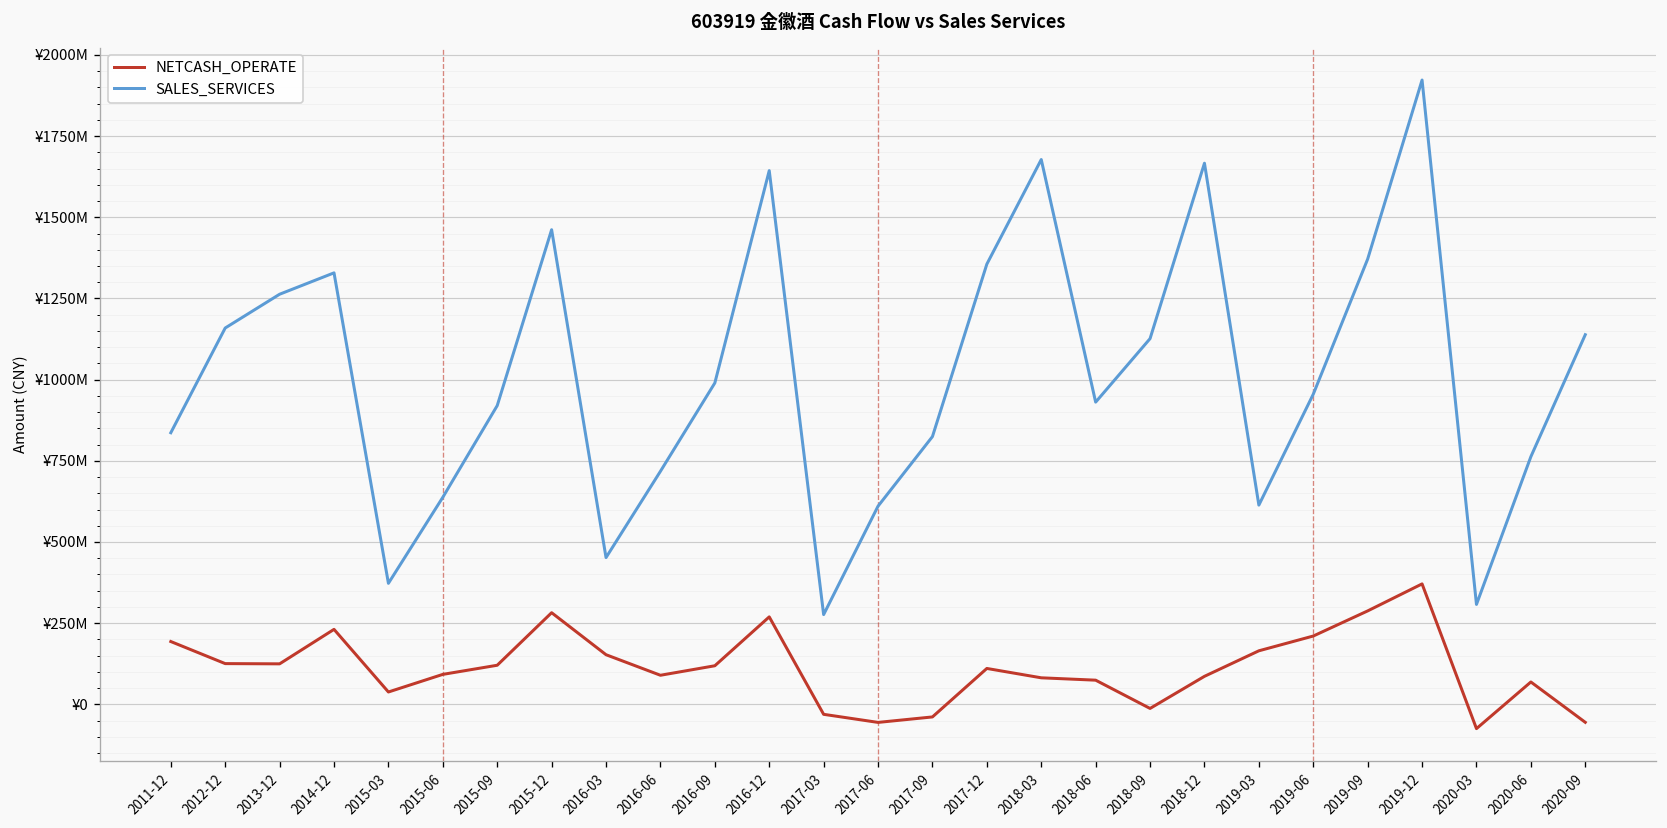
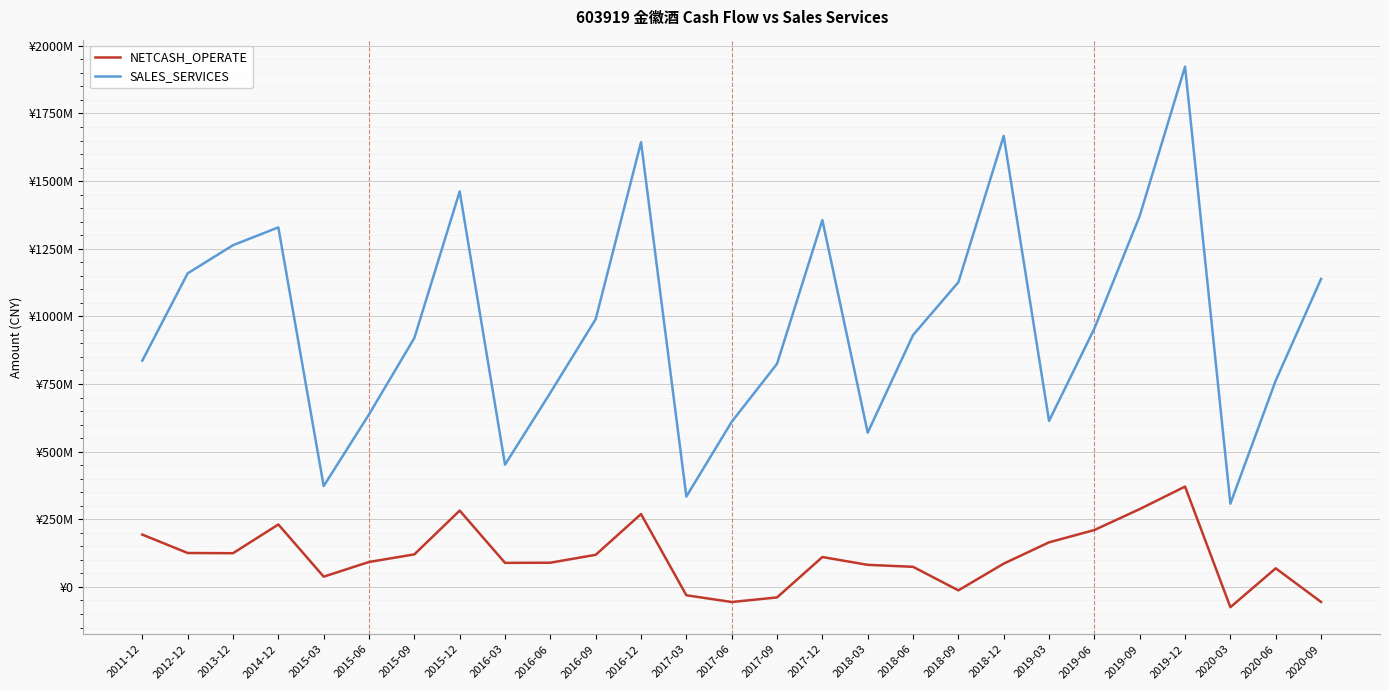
  {
    "NETCASH_OPERATE": {
      "2011-12": "¥190000000",
      "2012-12": "¥130000000",
      "2013-12": "¥120000000",
      "2014-12": "¥230000000",
      "2015-03": "¥40000000",
      "2015-06": "¥90000000",
      "2015-09": "¥120000000",
      "2015-12": "¥280000000",
-     "2016-03": "¥150000000",
+     "2016-03": "¥90000000",
      "2016-06": "¥90000000",
      "2016-09": "¥120000000",
      "2016-12": "¥270000000",
      "2017-03": "¥-30000000",
      "2017-06": "¥-60000000",
      "2017-09": "¥-40000000",
      "2017-12": "¥110000000",
      "2018-03": "¥80000000",
      "2018-06": "¥70000000",
      "2018-09": "¥-10000000",
      "2018-12": "¥90000000",
      "2019-03": "¥160000000",
      "2019-06": "¥210000000",
      "2019-09": "¥290000000",
      "2019-12": "¥370000000",
      "2020-03": "¥-70000000",
      "2020-06": "¥70000000",
      "2020-09": "¥-60000000"
    },
    "SALES_SERVICES": {
      "2011-12": "¥840000000",
      "2012-12": "¥1160000000",
      "2013-12": "¥1260000000",
      "2014-12": "¥1330000000",
      "2015-03": "¥370000000",
      "2015-06": "¥640000000",
      "2015-09": "¥920000000",
      "2015-12": "¥1460000000",
      "2016-03": "¥450000000",
      "2016-06": "¥720000000",
      "2016-09": "¥990000000",
      "2016-12": "¥1640000000",
-     "2017-03": "¥280000000",
+     "2017-03": "¥330000000",
      "2017-06": "¥610000000",
      "2017-09": "¥820000000",
      "2017-12": "¥1360000000",
-     "2018-03": "¥1680000000",
+     "2018-03": "¥570000000",
      "2018-06": "¥930000000",
      "2018-09": "¥1130000000",
      "2018-12": "¥1670000000",
      "2019-03": "¥610000000",
      "2019-06": "¥960000000",
      "2019-09": "¥1370000000",
      "2019-12": "¥1920000000",
      "2020-03": "¥310000000",
      "2020-06": "¥760000000",
      "2020-09": "¥1140000000"
    }
  }
